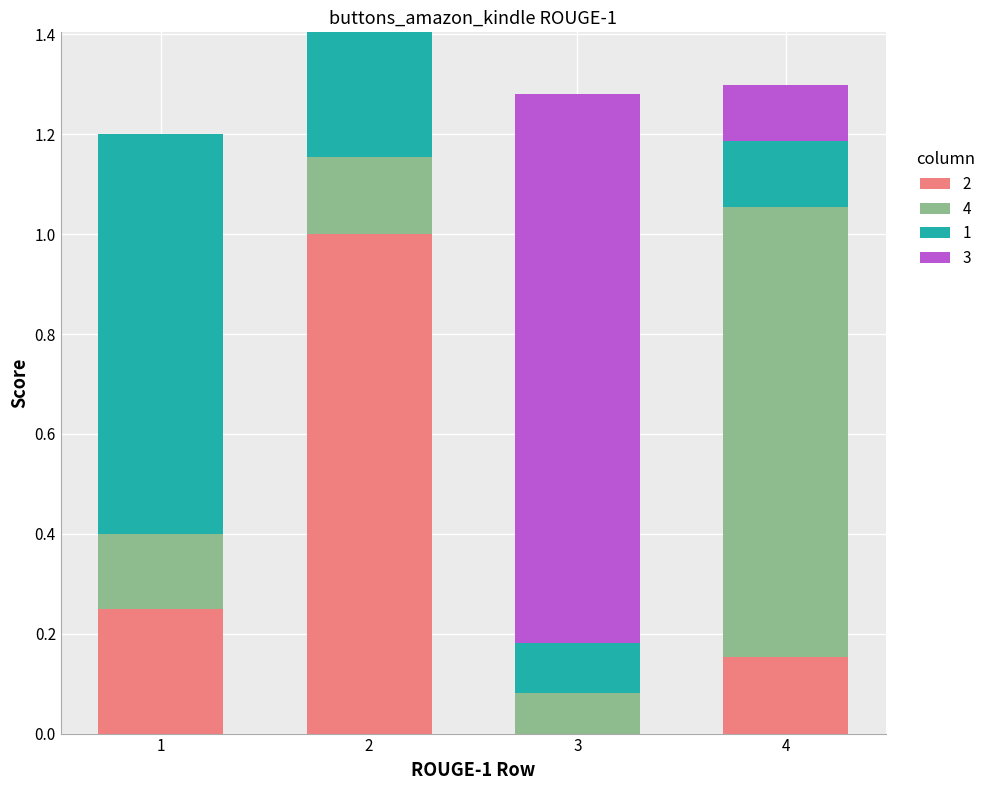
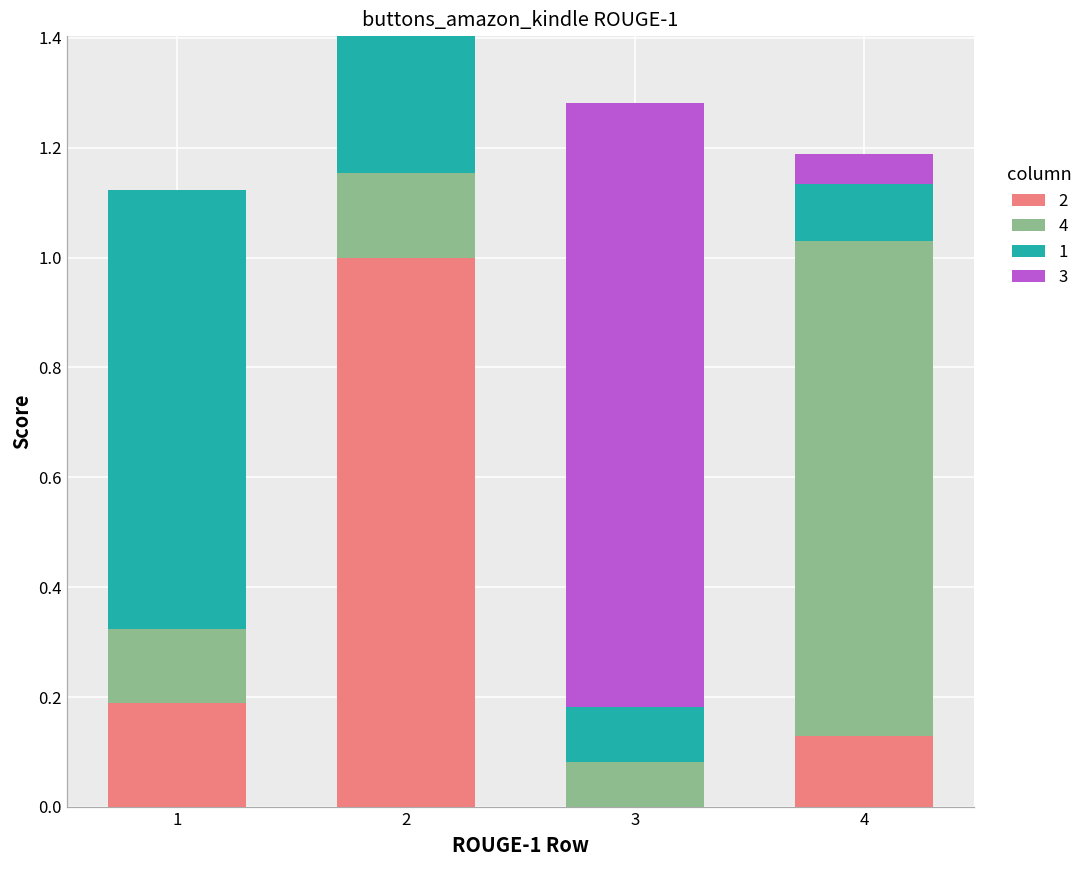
  {
    "2": {
-     "1": 0.25,
+     "1": 0.19,
      "2": 1.00,
      "3": 0.00,
-     "4": 0.15
+     "4": 0.13
    },
    "4": {
-     "1": 0.15,
+     "1": 0.13,
      "2": 0.15,
      "3": 0.08,
      "4": 0.90
    },
    "1": {
      "1": 0.80,
      "2": 0.25,
      "3": 0.10,
-     "4": 0.13
+     "4": 0.10
    },
    "3": {
      "1": 0.00,
      "2": 0.00,
      "3": 1.10,
-     "4": 0.11
+     "4": 0.05
    }
  }
